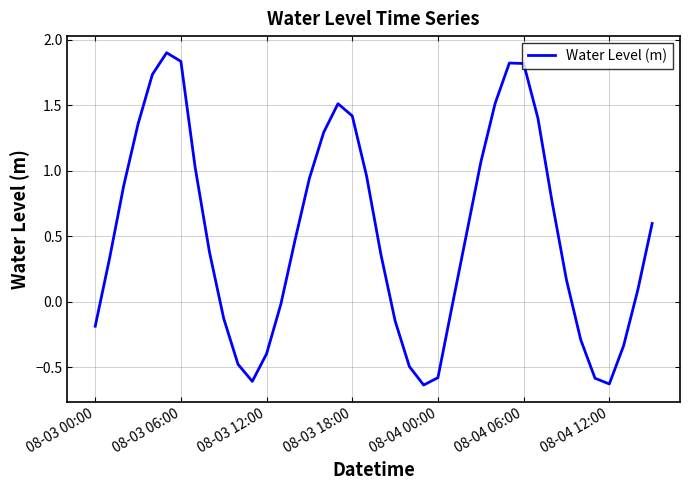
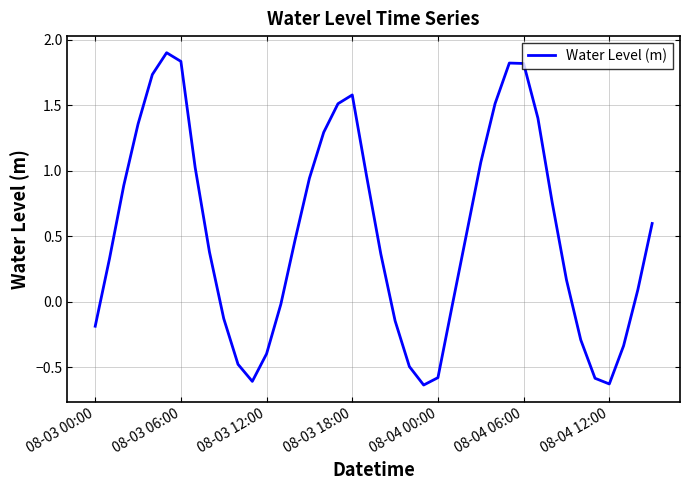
  {
    "08-03 00:00": -0.19,
    "08-03 06:00": 1.83,
    "08-03 12:00": -0.40,
-   "08-03 18:00": 1.42,
+   "08-03 18:00": 1.58,
    "08-04 00:00": -0.58,
    "08-04 12:00": -0.63
  }
